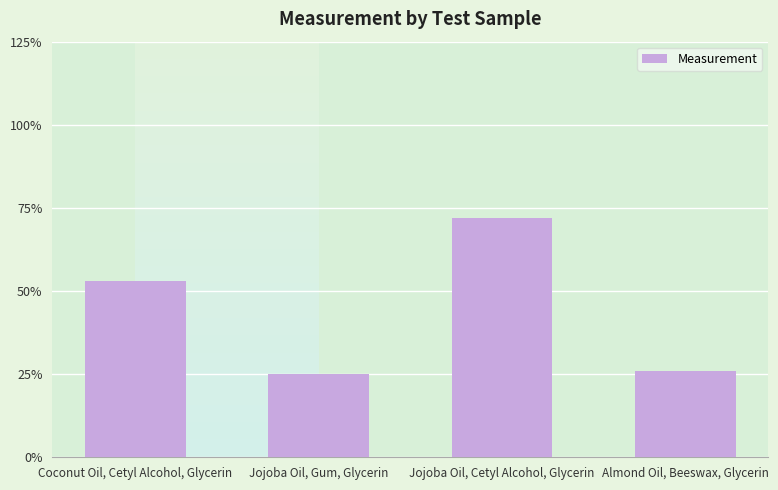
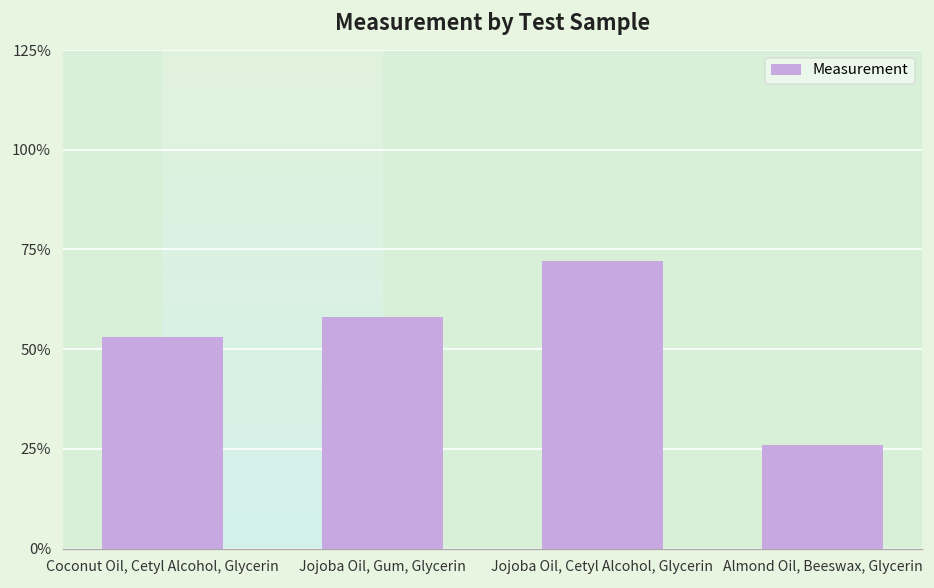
  {
    "Coconut Oil, Cetyl Alcohol, Glycerin": "53%",
-   "Jojoba Oil, Gum, Glycerin": "25%",
+   "Jojoba Oil, Gum, Glycerin": "58%",
    "Jojoba Oil, Cetyl Alcohol, Glycerin": "72%",
    "Almond Oil, Beeswax, Glycerin": "26%"
  }
